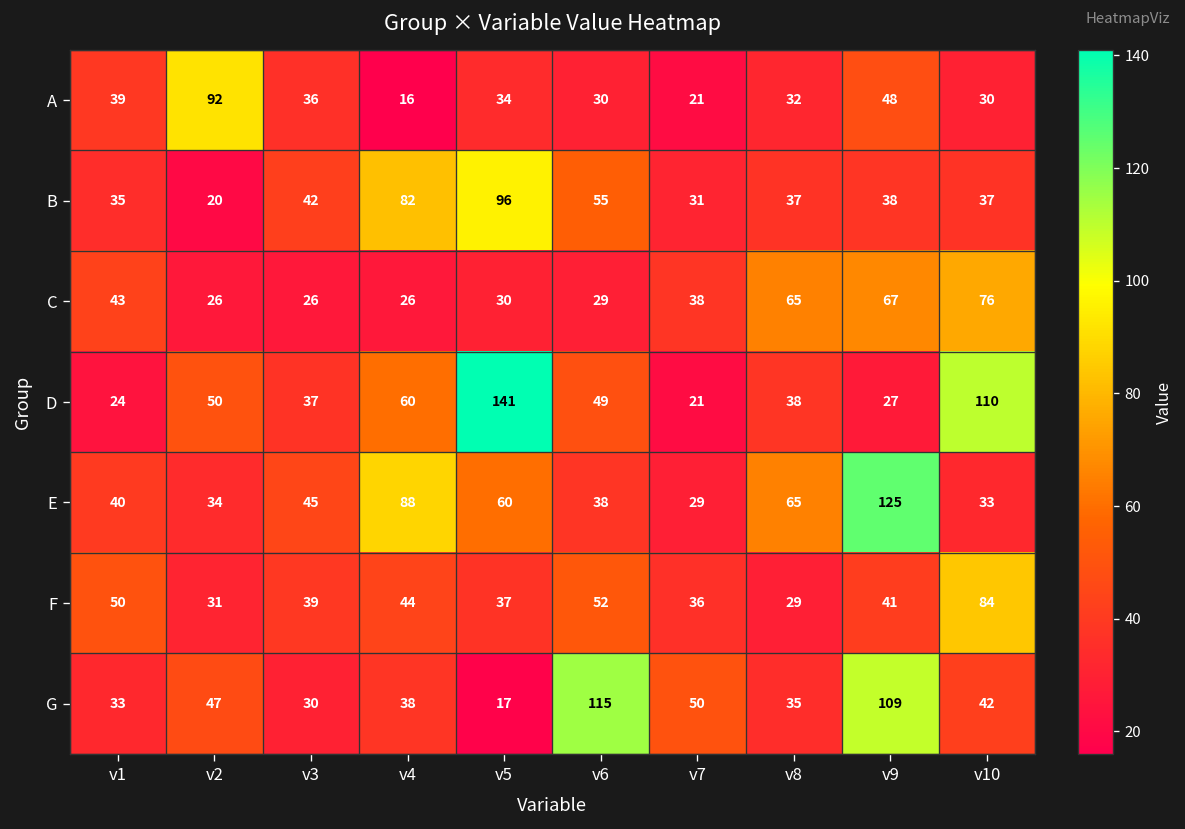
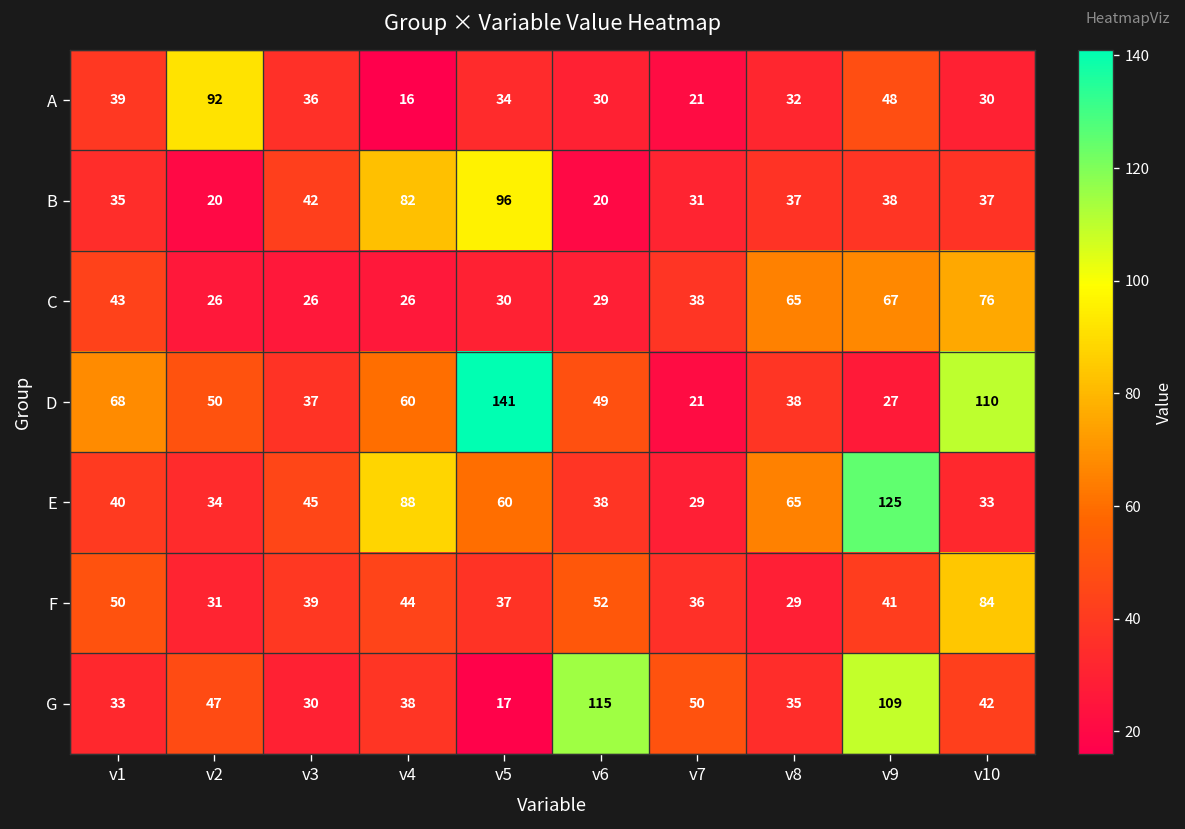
  {
    "A": {
      "v1": 39,
      "v2": 92,
      "v3": 36,
      "v4": 16,
      "v5": 34,
      "v6": 30,
      "v7": 21,
      "v8": 32,
      "v9": 48,
      "v10": 30
    },
    "B": {
      "v1": 35,
      "v2": 20,
      "v3": 42,
      "v4": 82,
      "v5": 96,
-     "v6": 55,
+     "v6": 20,
      "v7": 31,
      "v8": 37,
      "v9": 38,
      "v10": 37
    },
    "C": {
      "v1": 43,
      "v2": 26,
      "v3": 26,
      "v4": 26,
      "v5": 30,
      "v6": 29,
      "v7": 38,
      "v8": 65,
      "v9": 67,
      "v10": 76
    },
    "D": {
-     "v1": 24,
+     "v1": 68,
      "v2": 50,
      "v3": 37,
      "v4": 60,
      "v5": 141,
      "v6": 49,
      "v7": 21,
      "v8": 38,
      "v9": 27,
      "v10": 110
    },
    "E": {
      "v1": 40,
      "v2": 34,
      "v3": 45,
      "v4": 88,
      "v5": 60,
      "v6": 38,
      "v7": 29,
      "v8": 65,
      "v9": 125,
      "v10": 33
    },
    "F": {
      "v1": 50,
      "v2": 31,
      "v3": 39,
      "v4": 44,
      "v5": 37,
      "v6": 52,
      "v7": 36,
      "v8": 29,
      "v9": 41,
      "v10": 84
    },
    "G": {
      "v1": 33,
      "v2": 47,
      "v3": 30,
      "v4": 38,
      "v5": 17,
      "v6": 115,
      "v7": 50,
      "v8": 35,
      "v9": 109,
      "v10": 42
    }
  }
